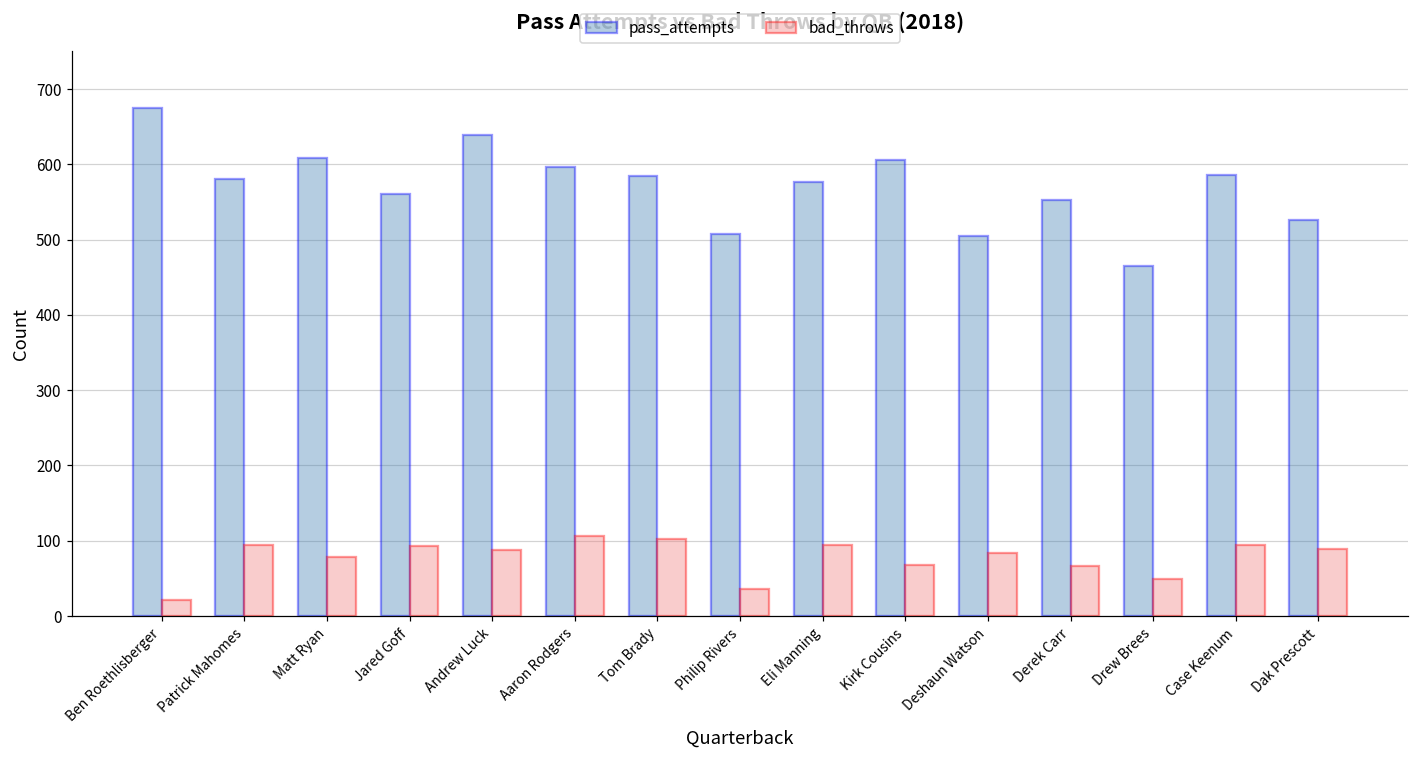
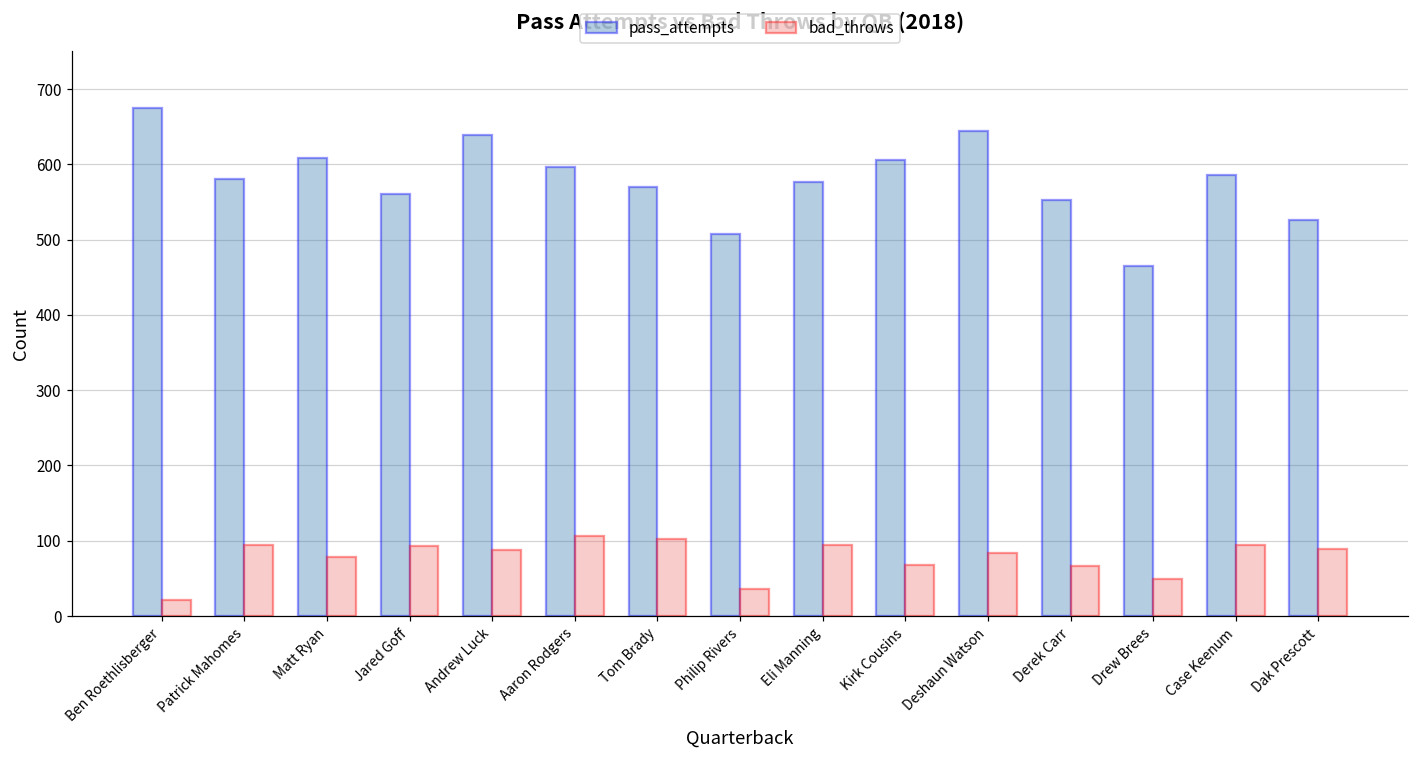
  {
    "pass_attempts": {
      "Ben Roethlisberger": 680,
      "Patrick Mahomes": 580,
      "Matt Ryan": 610,
      "Jared Goff": 560,
      "Andrew Luck": 640,
      "Aaron Rodgers": 600,
-     "Tom Brady": 590,
+     "Tom Brady": 570,
      "Philip Rivers": 510,
      "Eli Manning": 580,
      "Kirk Cousins": 610,
-     "Deshaun Watson": 510,
+     "Deshaun Watson": 650,
      "Derek Carr": 550,
      "Drew Brees": 470,
      "Case Keenum": 590,
      "Dak Prescott": 530
    },
    "bad_throws": {
      "Ben Roethlisberger": 20,
      "Patrick Mahomes": 100,
      "Matt Ryan": 80,
      "Jared Goff": 90,
      "Andrew Luck": 90,
      "Aaron Rodgers": 110,
      "Tom Brady": 100,
      "Philip Rivers": 40,
      "Eli Manning": 90,
      "Kirk Cousins": 70,
      "Deshaun Watson": 80,
      "Derek Carr": 70,
      "Drew Brees": 50,
      "Case Keenum": 100,
      "Dak Prescott": 90
    }
  }
